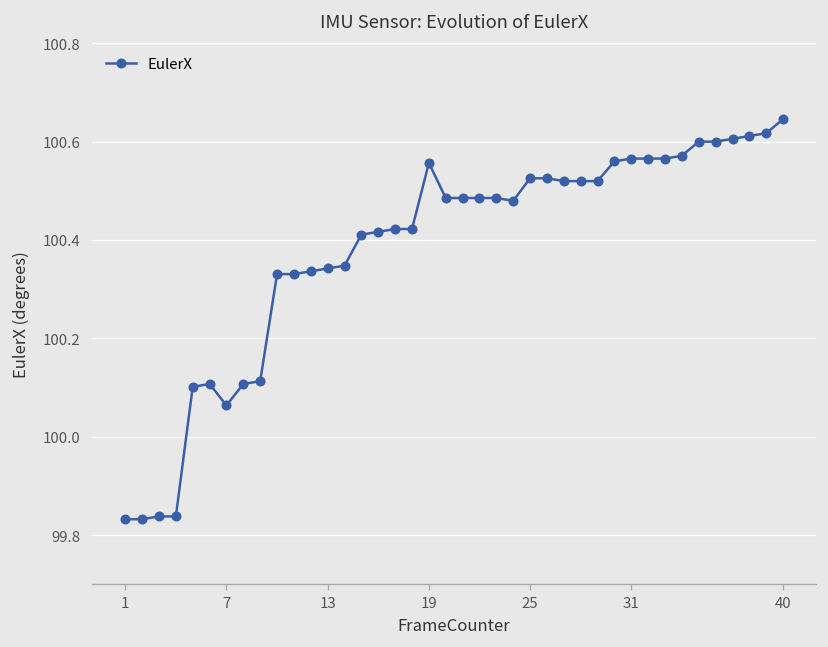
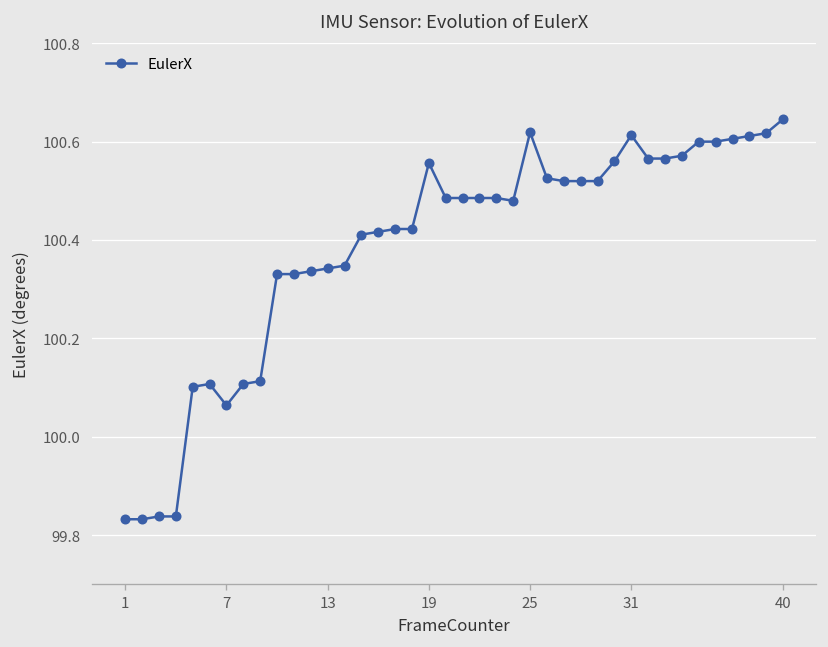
  {
    "1": 99.83,
    "7": 100.06,
    "13": 100.34,
    "19": 100.56,
-   "25": 100.53,
-   "31": 100.57,
+   "25": 100.62,
+   "31": 100.61,
    "40": 100.65
  }
